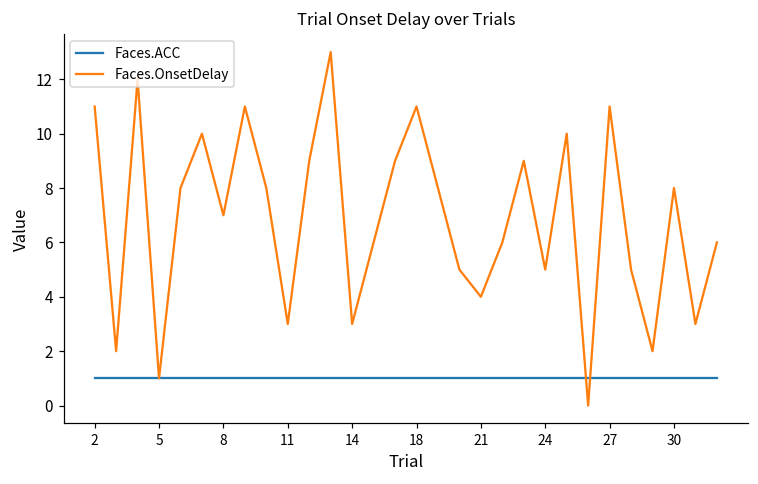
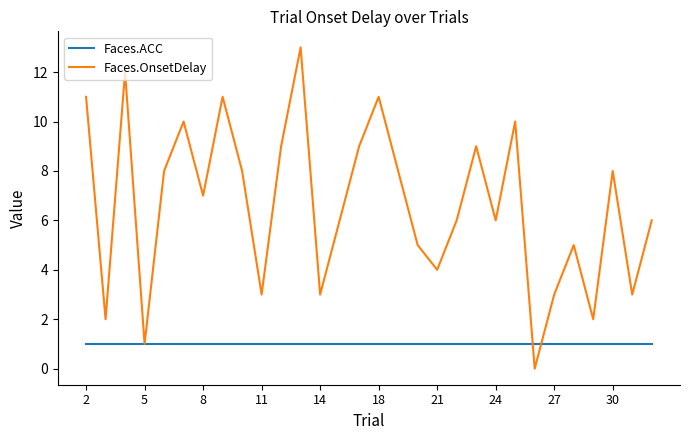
  {
    "Faces.ACC": {
      "2": 1,
      "8": 1,
      "11": 1,
      "14": 1,
      "18": 1,
      "21": 1,
      "24": 1,
      "27": 1,
      "30": 1
    },
    "Faces.OnsetDelay": {
      "2": 11,
      "8": 7,
      "11": 3,
      "14": 3,
      "18": 11,
      "21": 4,
-     "24": 5,
-     "27": 11,
+     "24": 6,
+     "27": 3,
      "30": 8
    }
  }
